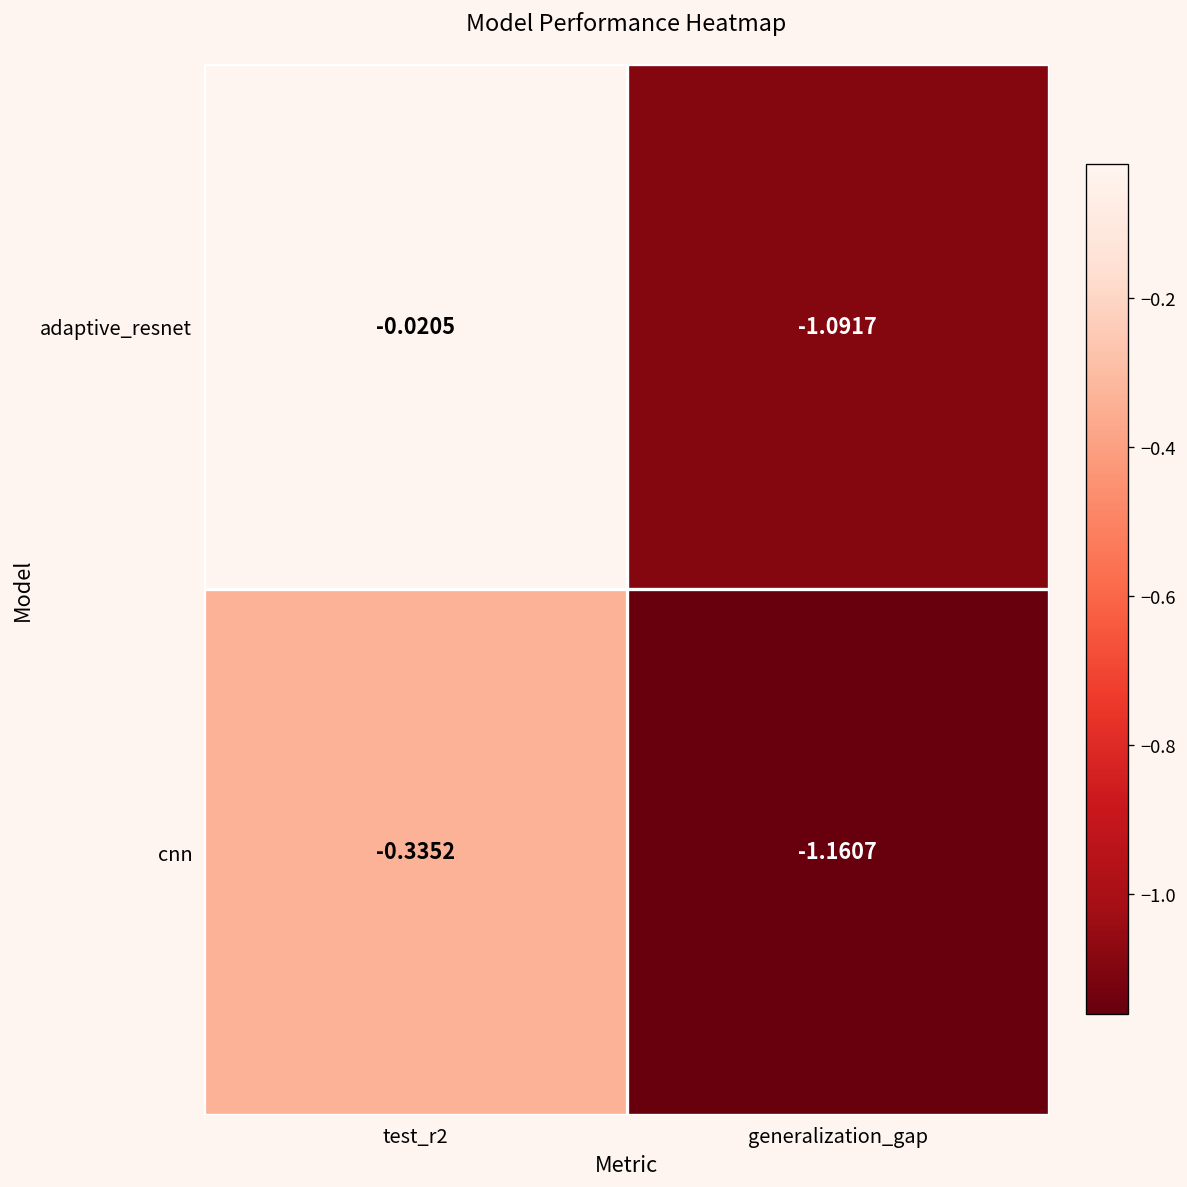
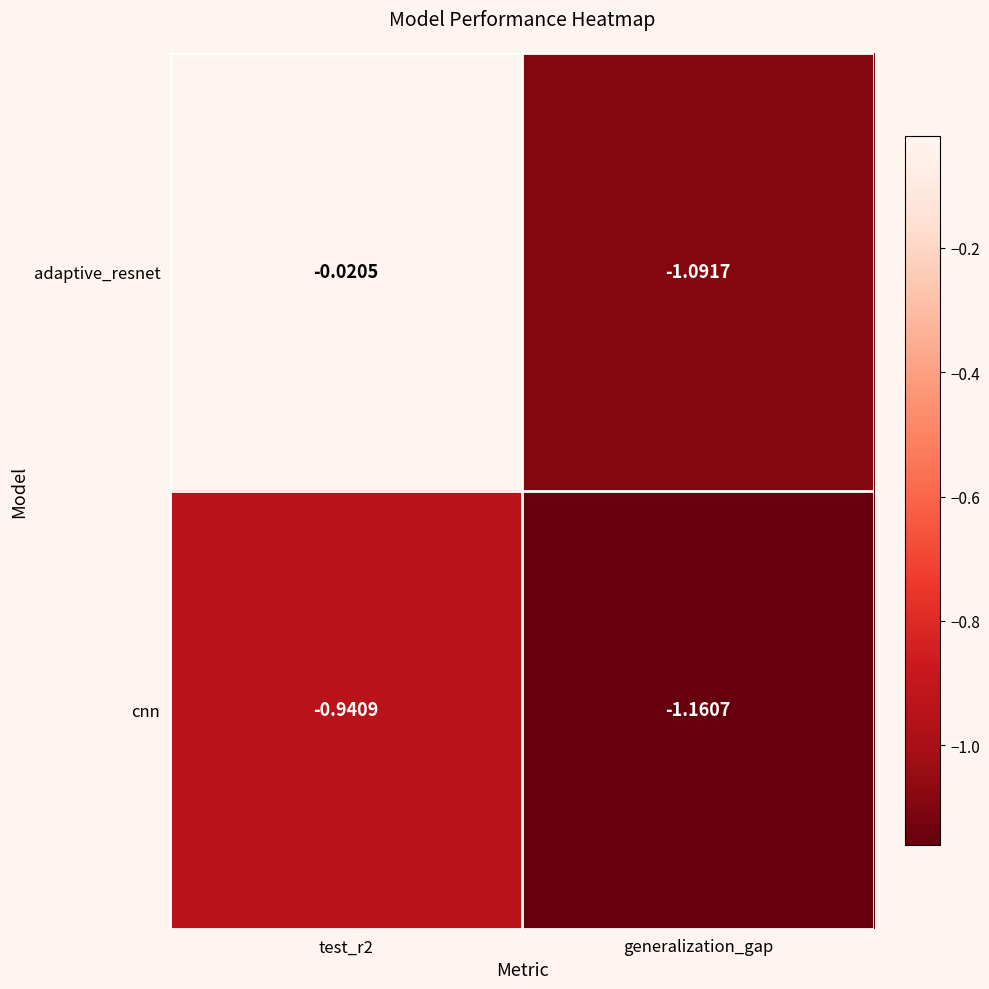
  {
    "adaptive_resnet": {
      "test_r2": -0.0205,
      "generalization_gap": -1.0917
    },
    "cnn": {
-     "test_r2": -0.3352,
+     "test_r2": -0.9409,
      "generalization_gap": -1.1607
    }
  }
